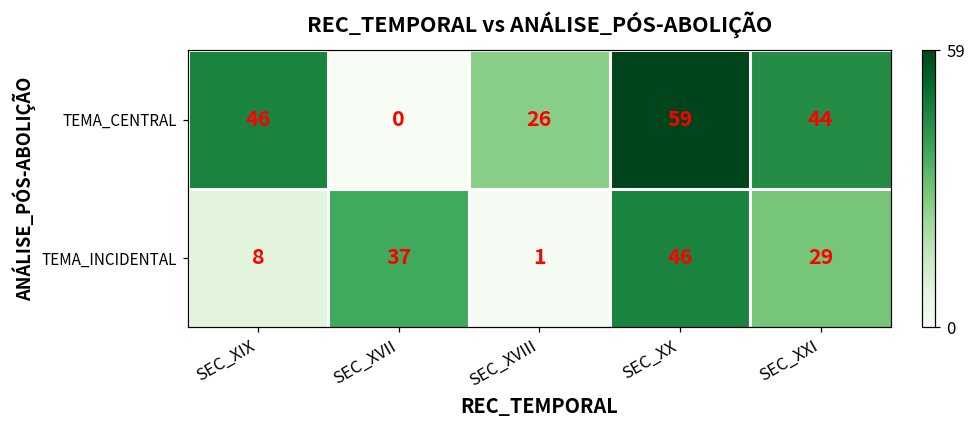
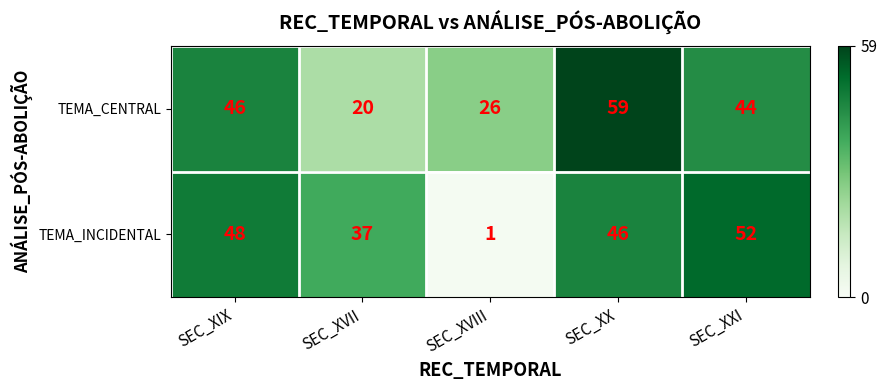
  {
    "TEMA_CENTRAL": {
      "SEC_XIX": 46,
-     "SEC_XVII": 0,
+     "SEC_XVII": 20,
      "SEC_XVIII": 26,
      "SEC_XX": 59,
      "SEC_XXI": 44
    },
    "TEMA_INCIDENTAL": {
-     "SEC_XIX": 8,
+     "SEC_XIX": 48,
      "SEC_XVII": 37,
      "SEC_XVIII": 1,
      "SEC_XX": 46,
-     "SEC_XXI": 29
+     "SEC_XXI": 52
    }
  }
